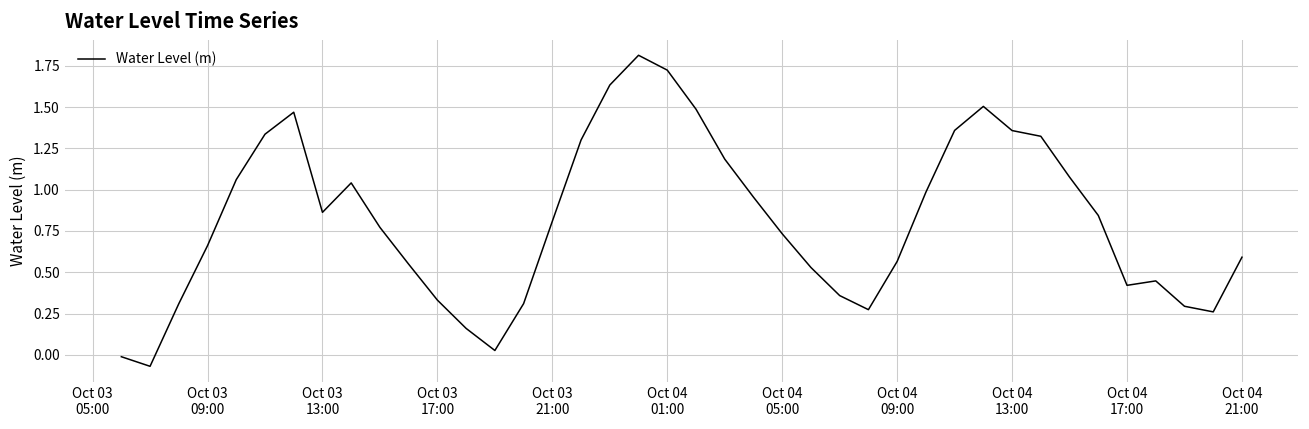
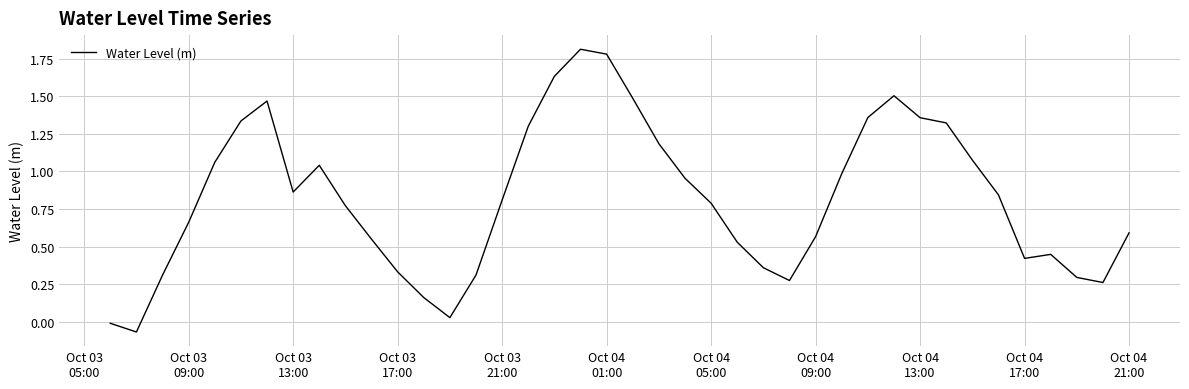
  {
    "Oct 03 09:00": 0.66,
    "Oct 03 13:00": 0.86,
    "Oct 03 17:00": 0.33,
    "Oct 03 21:00": 0.81,
-   "Oct 04 01:00": 1.72,
-   "Oct 04 05:00": 0.73,
+   "Oct 04 01:00": 1.78,
+   "Oct 04 05:00": 0.79,
    "Oct 04 09:00": 0.57,
    "Oct 04 13:00": 1.36,
    "Oct 04 17:00": 0.42,
    "Oct 04 21:00": 0.59
  }
